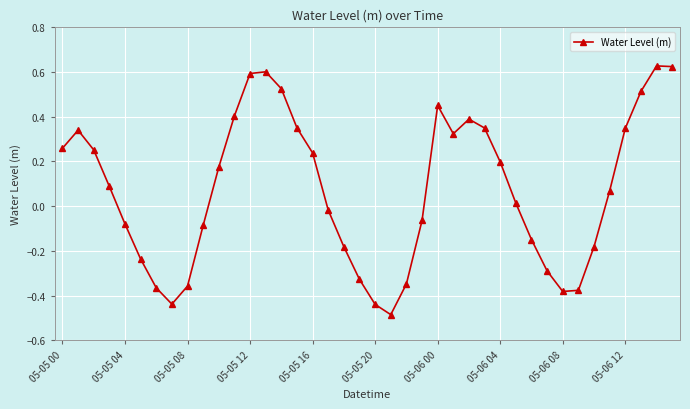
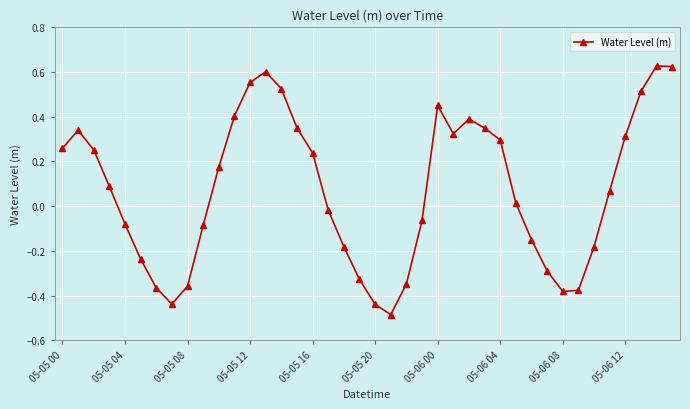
  {
    "05-05 00": 0.26,
    "05-05 04": -0.08,
    "05-05 08": -0.36,
-   "05-05 12": 0.59,
+   "05-05 12": 0.55,
    "05-05 16": 0.24,
    "05-05 20": -0.44,
    "05-06 00": 0.45,
-   "05-06 04": 0.20,
+   "05-06 04": 0.30,
    "05-06 08": -0.38,
-   "05-06 12": 0.35
+   "05-06 12": 0.31
  }
